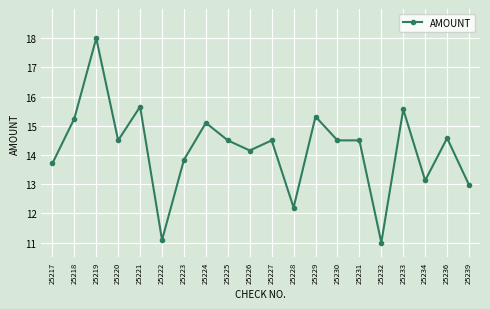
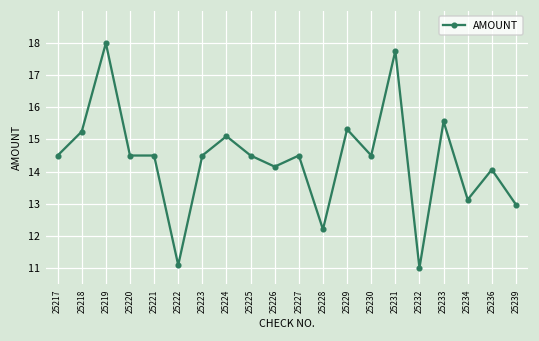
  {
-   "25217": 13.7,
+   "25217": 14.5,
    "25218": 15.2,
    "25219": 18.0,
    "25220": 14.5,
-   "25221": 15.7,
+   "25221": 14.5,
    "25222": 11.1,
-   "25223": 13.8,
+   "25223": 14.5,
    "25224": 15.1,
    "25225": 14.5,
    "25226": 14.2,
    "25227": 14.5,
    "25228": 12.2,
    "25229": 15.3,
    "25230": 14.5,
-   "25231": 14.5,
+   "25231": 17.8,
    "25232": 11.0,
    "25233": 15.6,
    "25234": 13.1,
-   "25236": 14.6,
+   "25236": 14.1,
    "25239": 13.0
  }
